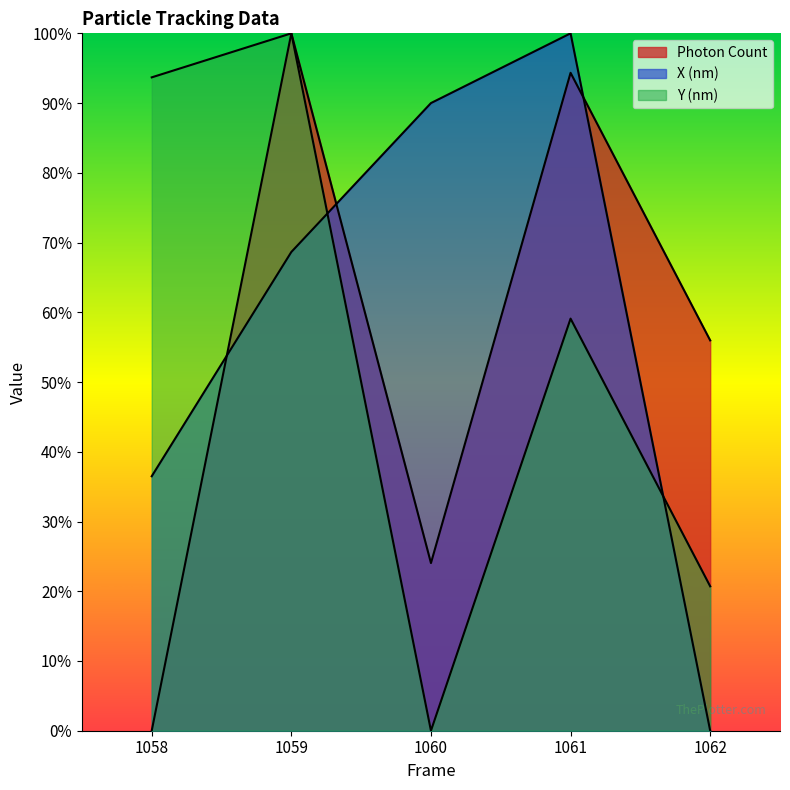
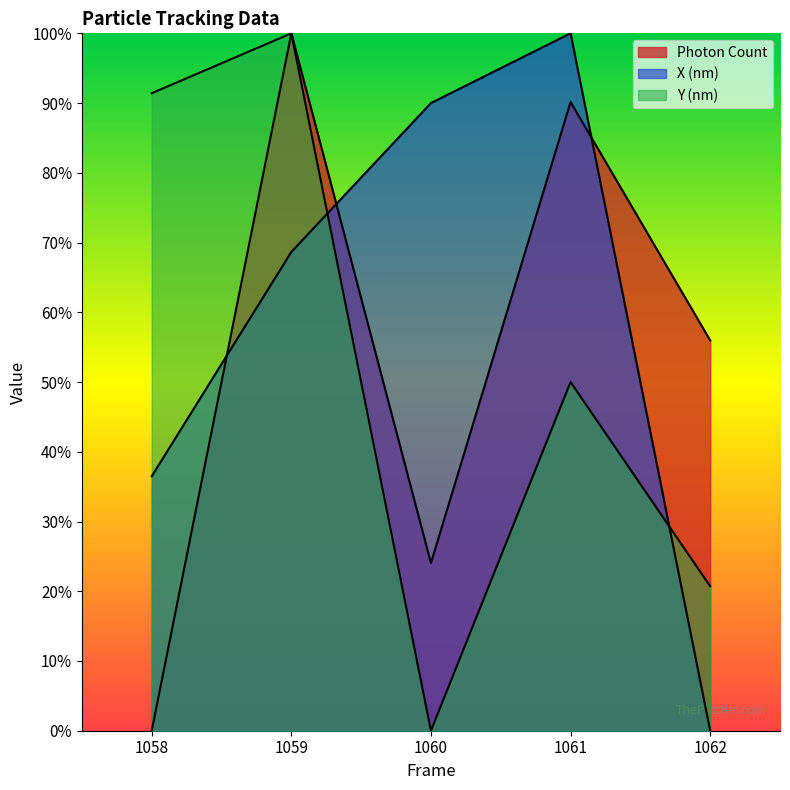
  {
    "Photon Count": {
      "1058": "0%",
      "1060": "24%",
-     "1061": "94%",
+     "1061": "90%",
      "1062": "56%"
    },
    "X (nm)": {
      "1058": "36%",
      "1059": "69%",
      "1060": "90%",
      "1061": "100%",
      "1062": "0%"
    },
    "Y (nm)": {
-     "1058": "94%",
+     "1058": "91%",
      "1060": "0%",
-     "1061": "59%",
+     "1061": "50%",
      "1062": "21%"
    }
  }
